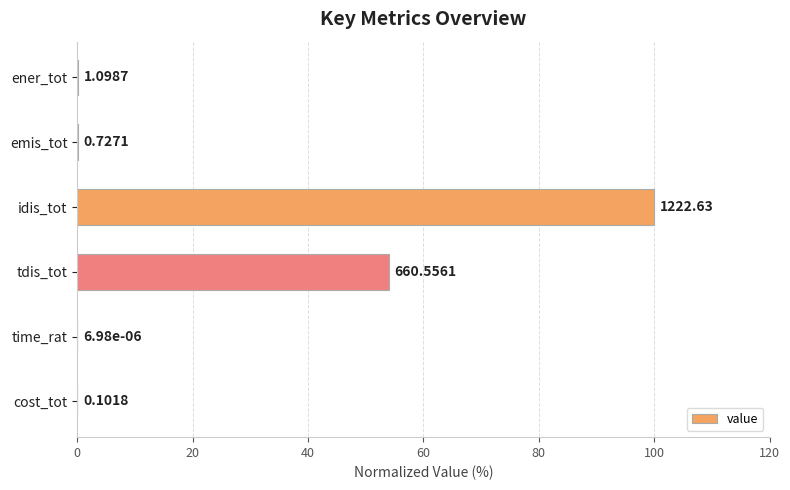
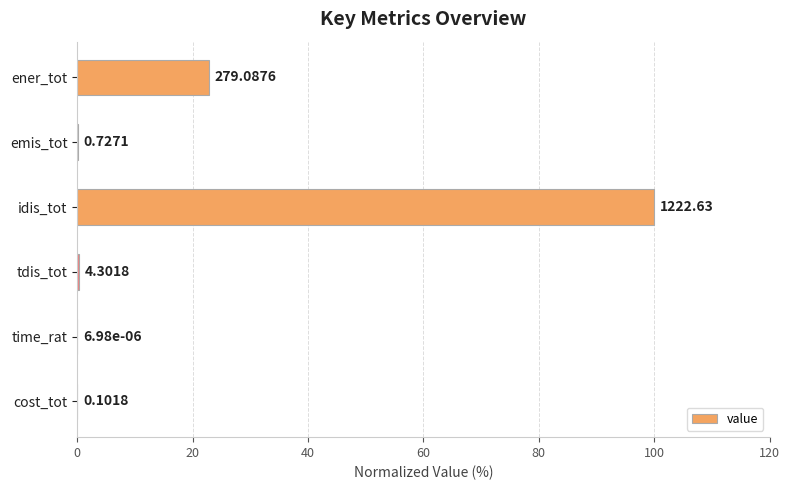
  {
-   "ener_tot": "1.0987",
-   "tdis_tot": "660.5561",
+   "ener_tot": "279.0876",
+   "tdis_tot": "4.3018",
    "time_rat": "6.98e-06"
  }
